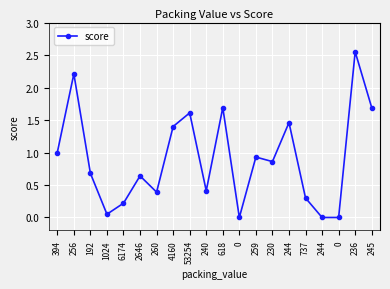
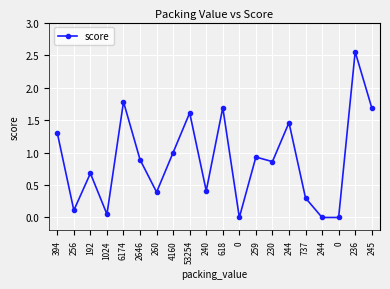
  {
-   "394": 1.0,
-   "256": 2.2,
+   "394": 1.3,
+   "256": 0.1,
    "192": 0.7,
    "1024": 0.1,
-   "6174": 0.2,
-   "2646": 0.6,
+   "6174": 1.8,
+   "2646": 0.9,
    "260": 0.4,
-   "4160": 1.4,
+   "4160": 1.0,
    "53254": 1.6,
    "240": 0.4,
    "618": 1.7,
    "259": 0.9,
    "230": 0.9,
    "737": 0.3,
    "236": 2.6,
    "245": 1.7
  }
